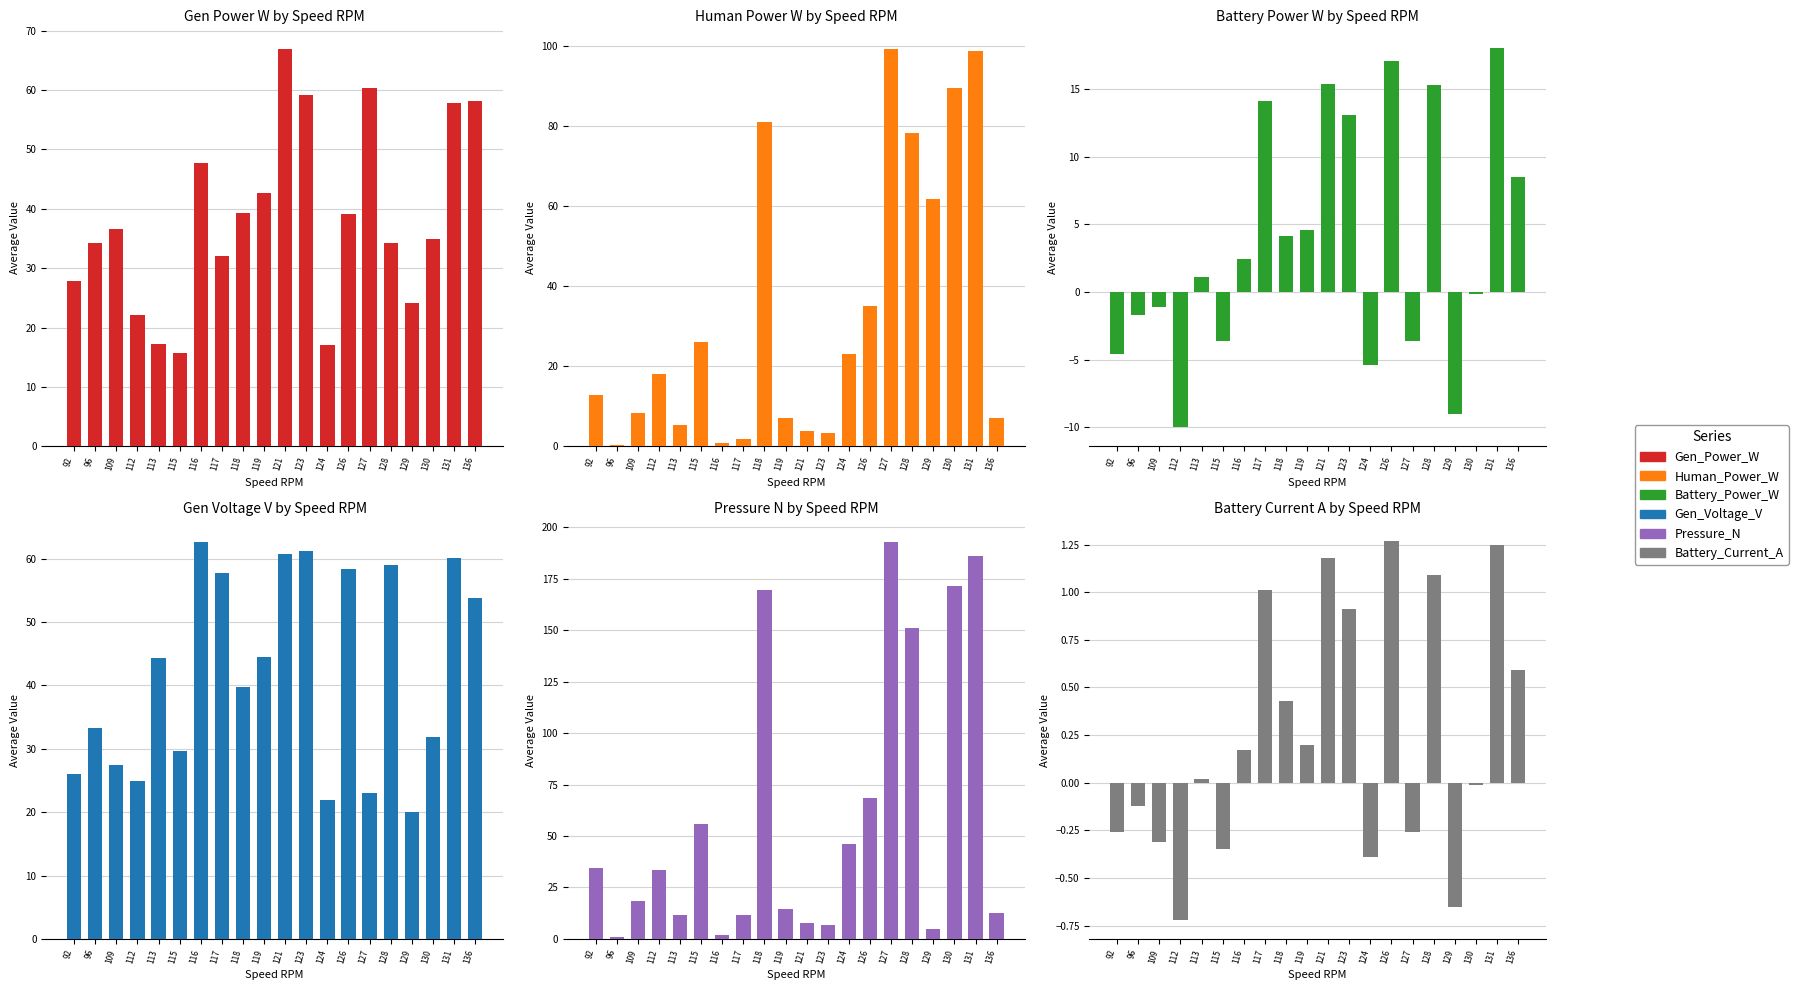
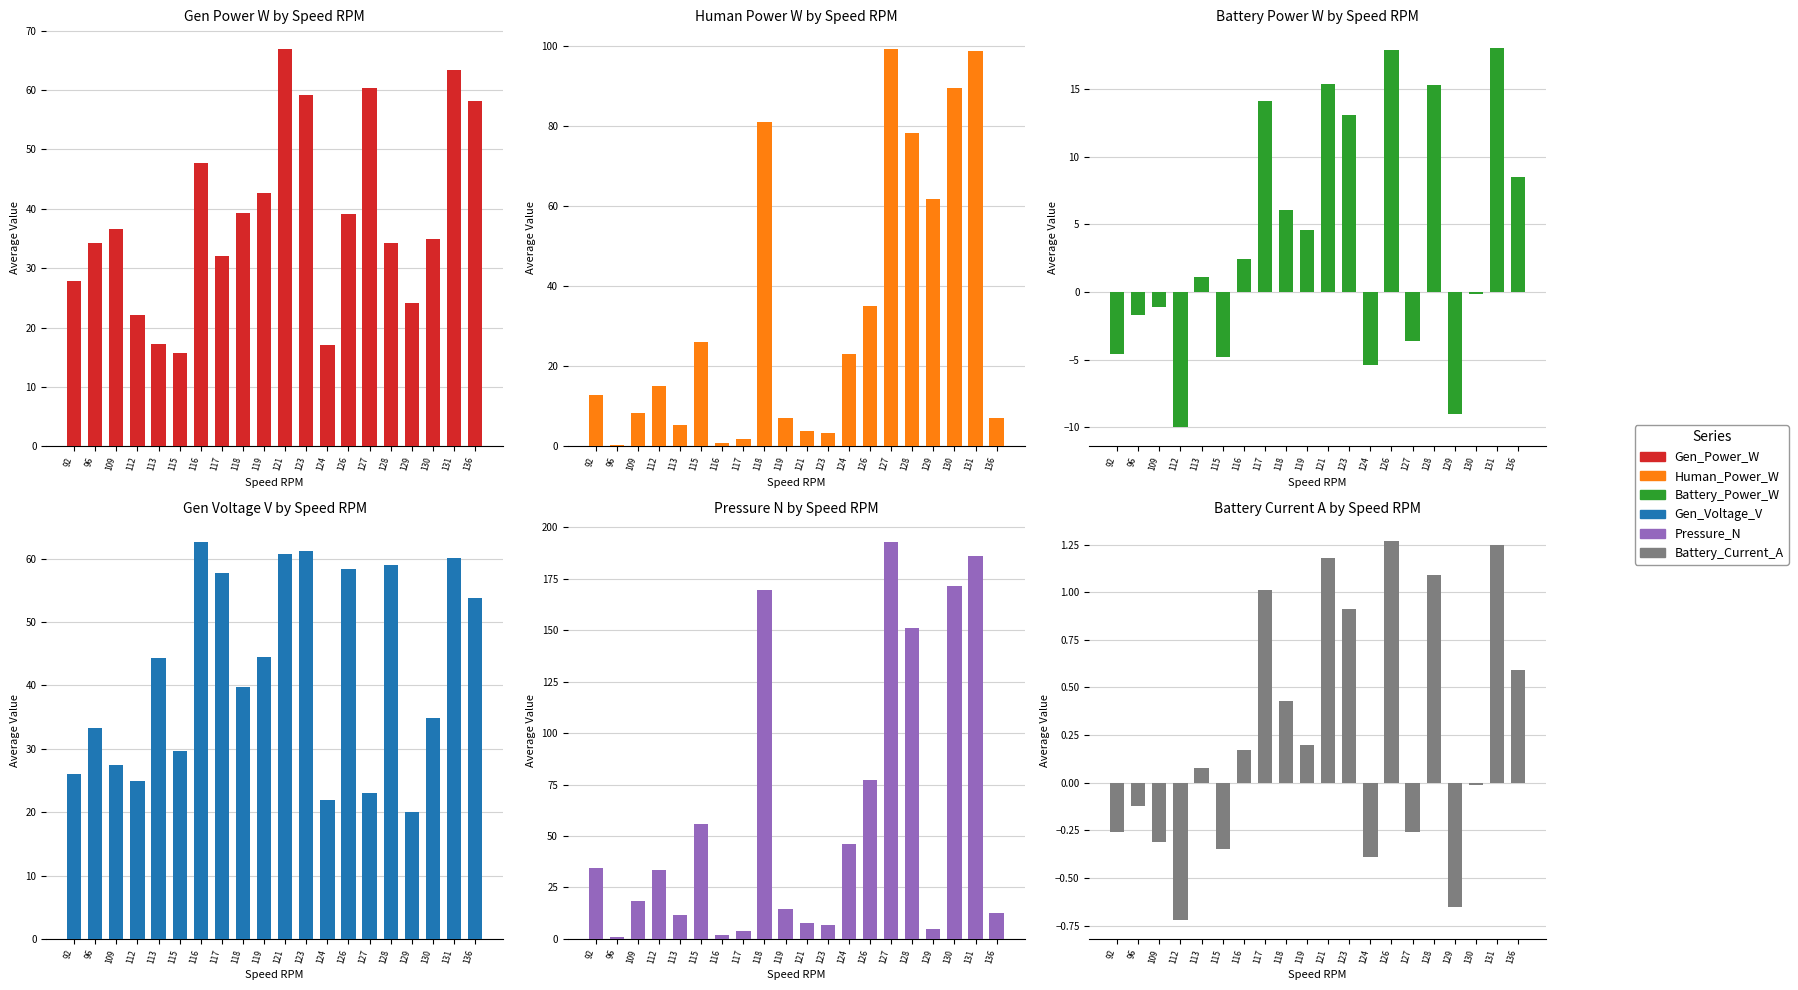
  {
    "Gen Power W by Speed RPM": {
      "92": 28,
      "96": 34,
      "109": 37,
      "112": 22,
      "113": 17,
      "115": 16,
      "116": 48,
      "117": 32,
      "118": 39,
      "119": 43,
      "121": 67,
      "123": 59,
      "124": 17,
      "126": 39,
      "127": 60,
      "128": 34,
      "129": 24,
      "130": 35,
-     "131": 58,
+     "131": 63,
      "136": 58
    },
    "Human Power W by Speed RPM": {
      "92": 13,
      "109": 8,
-     "112": 18,
+     "112": 15,
      "113": 5,
      "115": 26,
      "116": 1,
      "117": 2,
      "118": 81,
      "119": 7,
      "121": 4,
      "123": 3,
      "124": 23,
      "126": 35,
      "127": 99,
      "128": 78,
      "129": 62,
      "130": 90,
      "131": 99,
      "136": 7
    },
    "Battery Power W by Speed RPM": {
      "92": -4.6,
      "96": -1.7,
      "109": -1.1,
      "112": -10.0,
      "113": 1.1,
-     "115": -3.6,
+     "115": -4.8,
      "116": 2.4,
      "117": 14.1,
-     "118": 4.1,
+     "118": 6.1,
      "119": 4.5,
      "121": 15.4,
      "123": 13.1,
      "124": -5.4,
-     "126": 17.1,
+     "126": 17.9,
      "127": -3.6,
      "128": 15.3,
      "129": -9.0,
      "131": 18.0,
      "136": 8.5
    },
    "Gen Voltage V by Speed RPM": {
      "92": 26,
      "96": 33,
      "109": 28,
      "112": 25,
      "113": 44,
      "115": 30,
      "116": 63,
      "117": 58,
      "118": 40,
      "119": 45,
      "121": 61,
      "123": 61,
      "124": 22,
      "126": 58,
      "127": 23,
      "128": 59,
      "129": 20,
-     "130": 32,
+     "130": 35,
      "131": 60,
      "136": 54
    },
    "Pressure N by Speed RPM": {
      "92": 34,
      "109": 19,
      "112": 33,
      "113": 12,
      "115": 56,
      "116": 2,
-     "117": 12,
+     "117": 4,
      "118": 170,
      "119": 15,
      "121": 8,
      "123": 7,
      "124": 46,
-     "126": 69,
+     "126": 77,
      "127": 193,
      "128": 151,
      "129": 5,
      "130": 172,
      "131": 186,
      "136": 13
    },
    "Battery Current A by Speed RPM": {
      "92": -0.26,
      "96": -0.12,
      "109": -0.31,
      "112": -0.72,
-     "113": 0.02,
+     "113": 0.08,
      "115": -0.35,
      "116": 0.17,
      "117": 1.01,
      "118": 0.43,
      "119": 0.20,
      "121": 1.18,
      "123": 0.91,
      "124": -0.39,
      "126": 1.27,
      "127": -0.26,
      "128": 1.09,
      "129": -0.65,
      "131": 1.25,
      "136": 0.59
    }
  }
